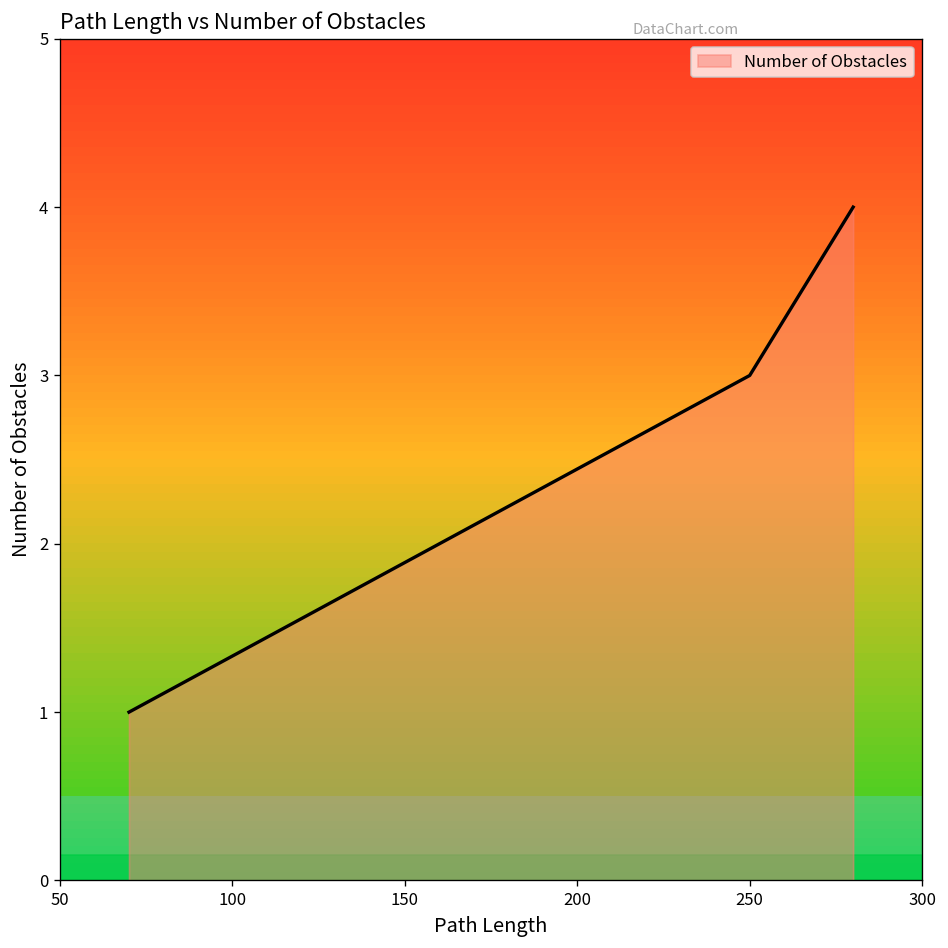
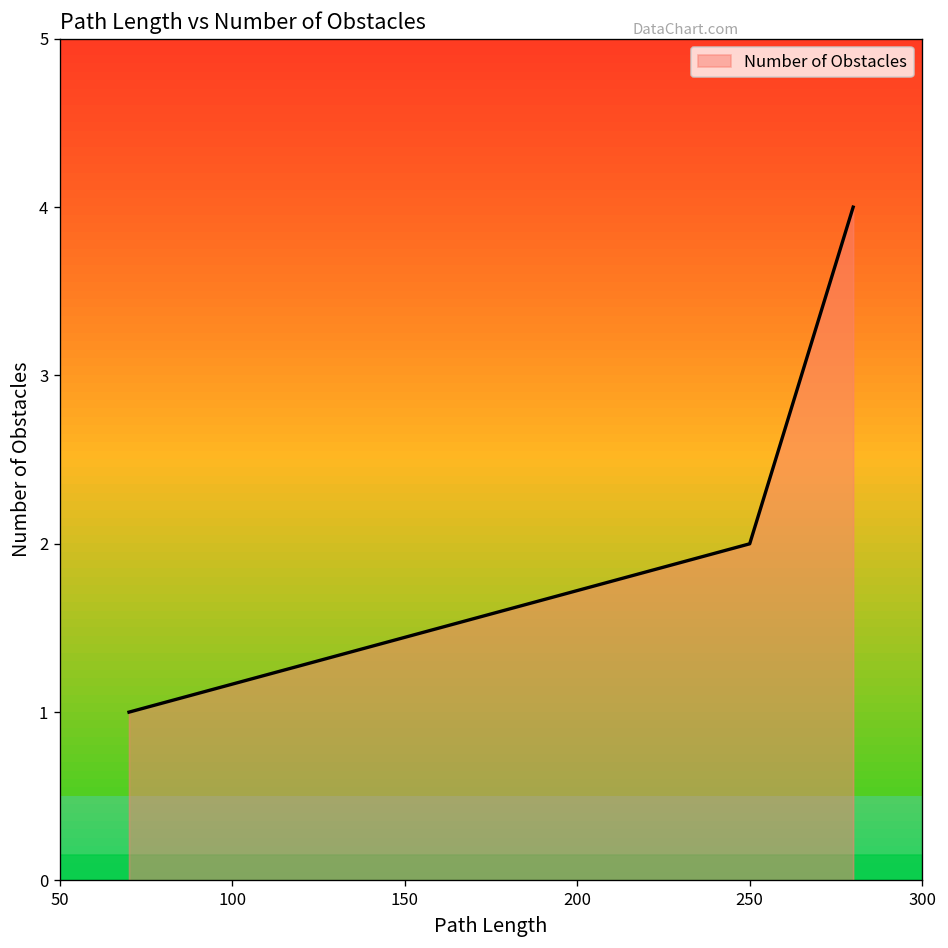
  {
-   "250": 3
+   "250": 2
  }
